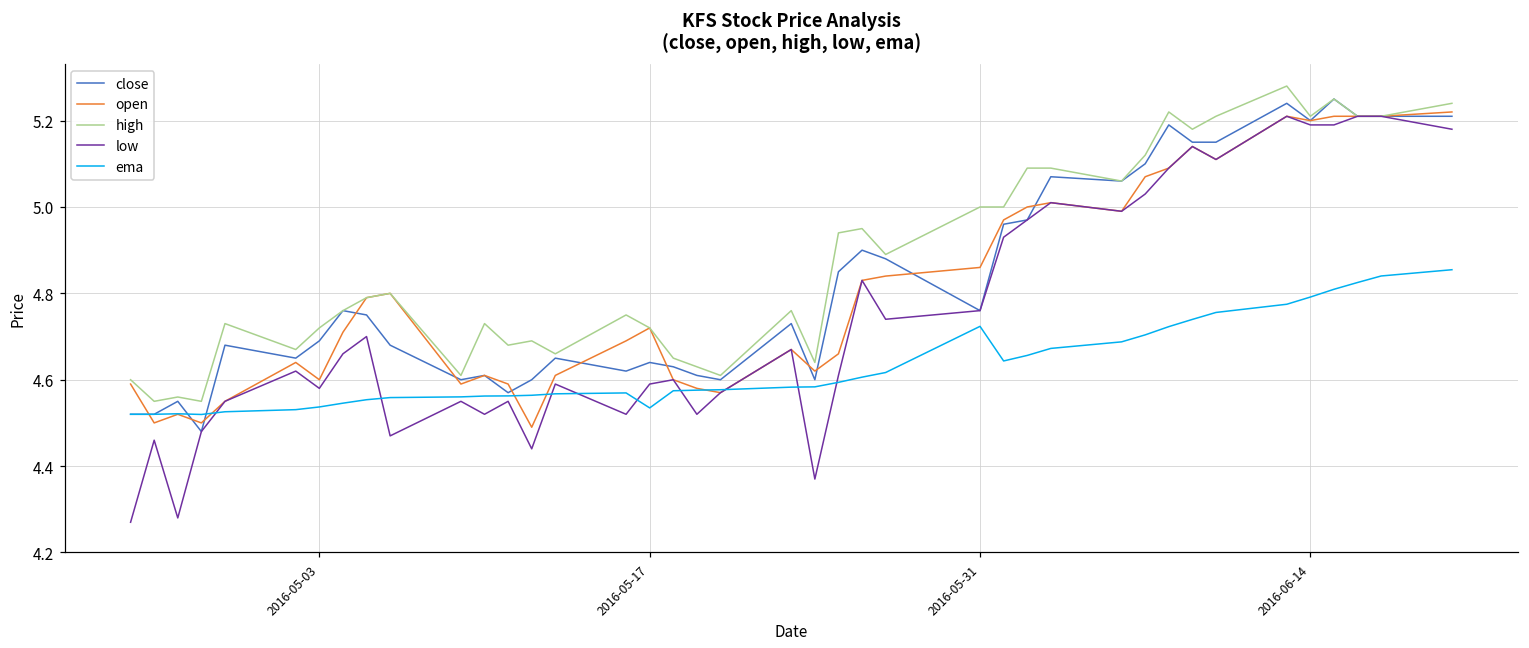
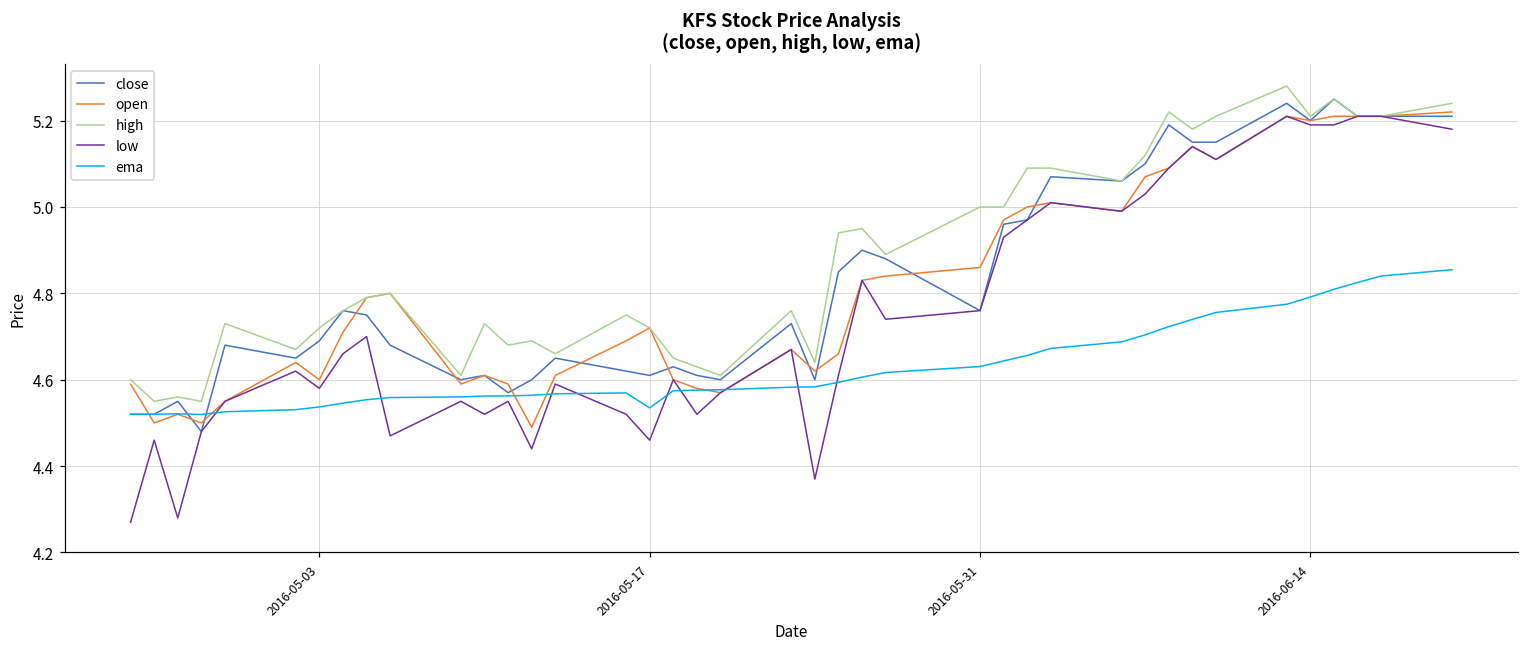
  {
    "close": {
      "2016-05-03": 4.69,
-     "2016-05-17": 4.64
+     "2016-05-17": 4.61
    },
    "open": {
      "2016-05-03": 4.60,
      "2016-05-31": 4.86
    },
    "high": {
      "2016-05-03": 4.72,
      "2016-05-31": 5.00,
      "2016-06-14": 5.21
    },
    "low": {
      "2016-05-03": 4.58,
-     "2016-05-17": 4.59,
+     "2016-05-17": 4.46,
      "2016-06-14": 5.19
    },
    "ema": {
      "2016-05-03": 4.54,
      "2016-05-17": 4.53,
-     "2016-05-31": 4.72,
+     "2016-05-31": 4.63,
      "2016-06-14": 4.79
    }
  }
